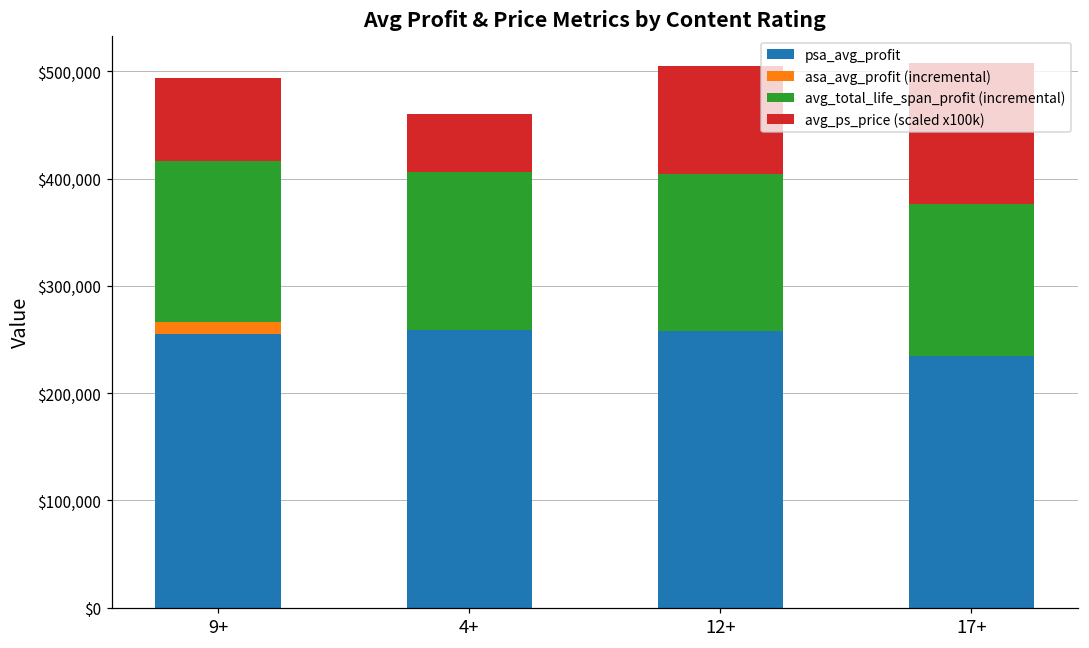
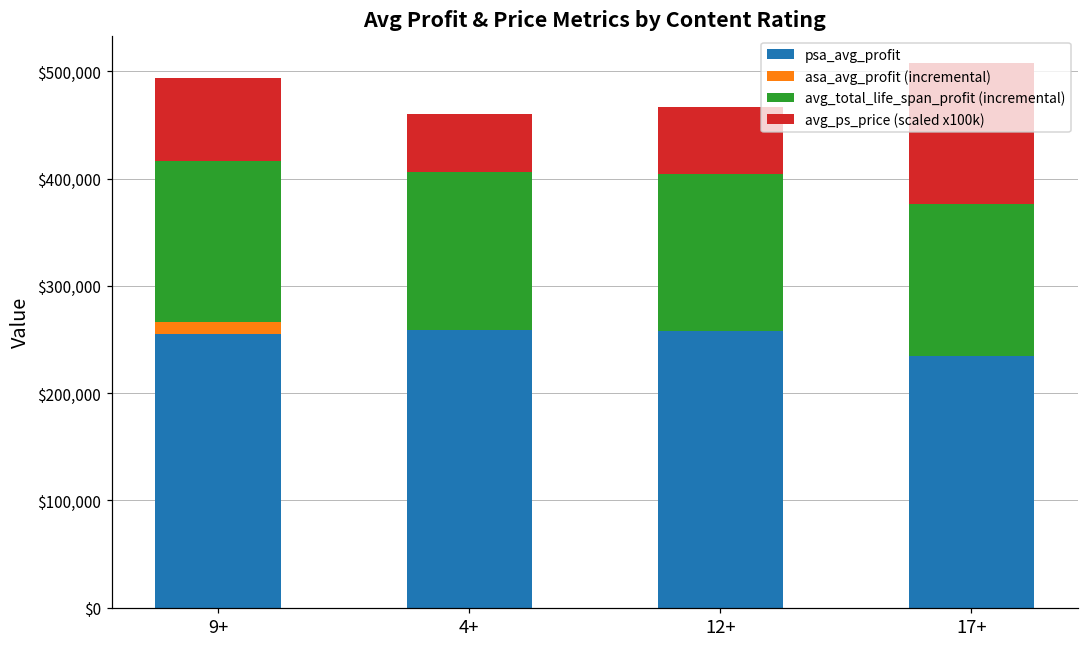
  {
    "psa_avg_profit": {
      "9+": "$260,000"
    },
    "avg_ps_price (scaled x100k)": {
      "9+": "$80,000",
      "4+": "$50,000",
-     "12+": "$100,000"
+     "12+": "$60,000"
    }
  }
